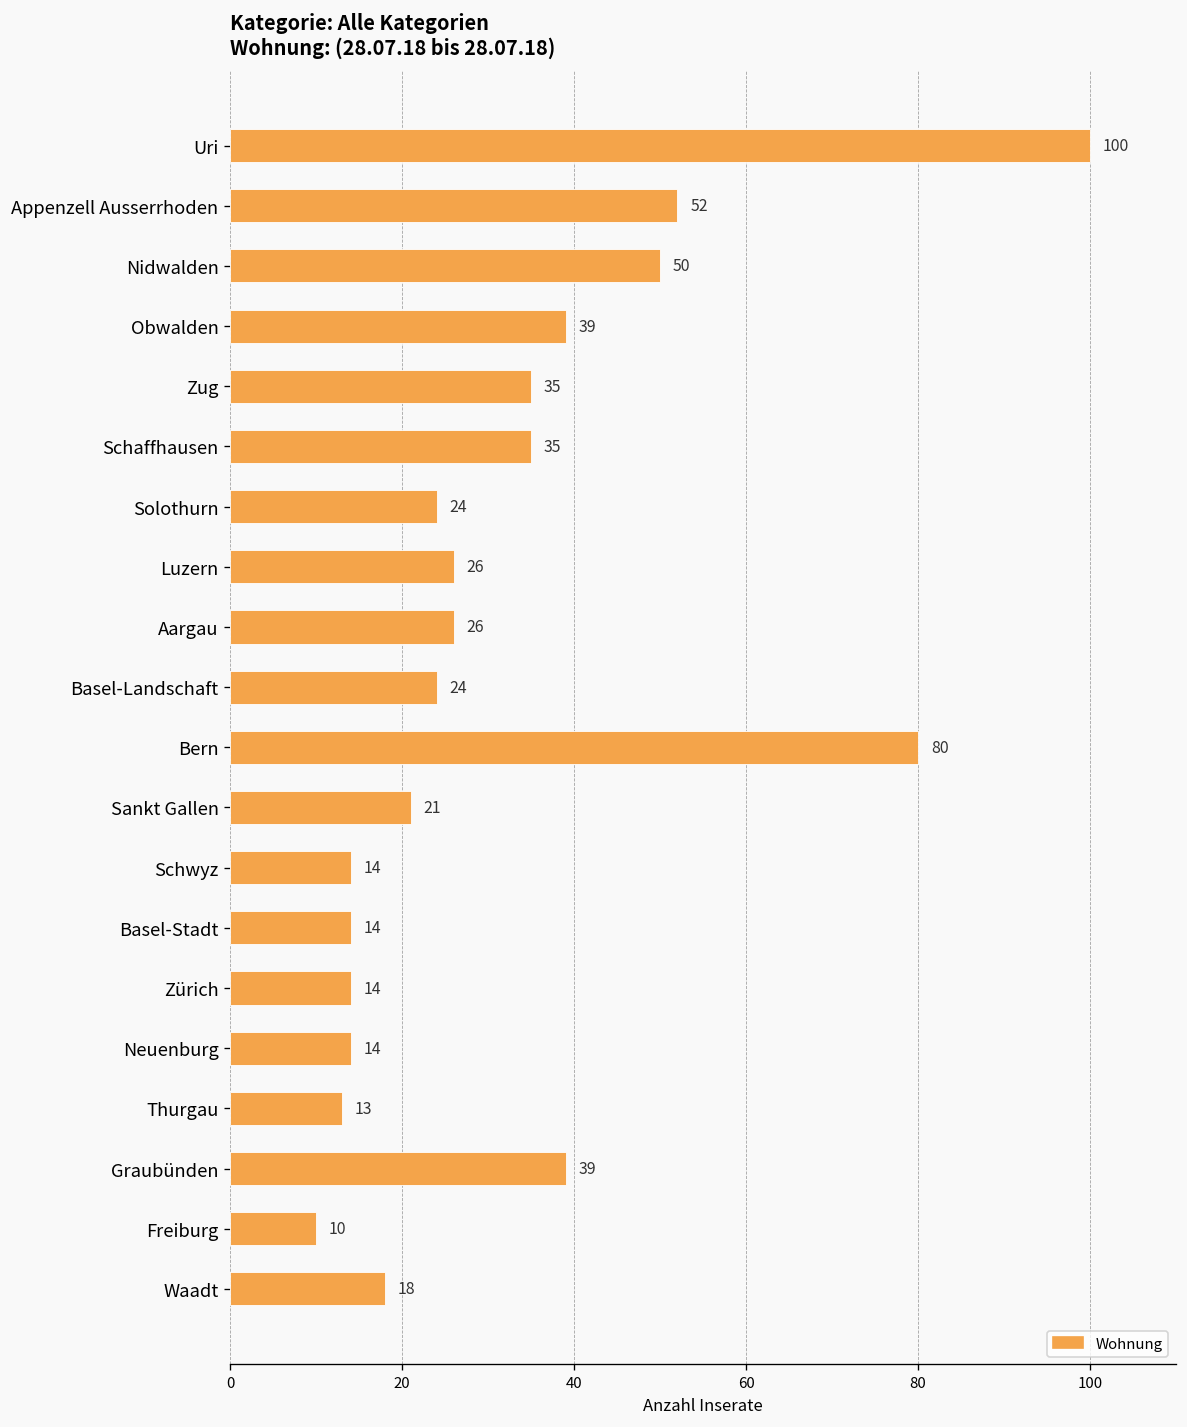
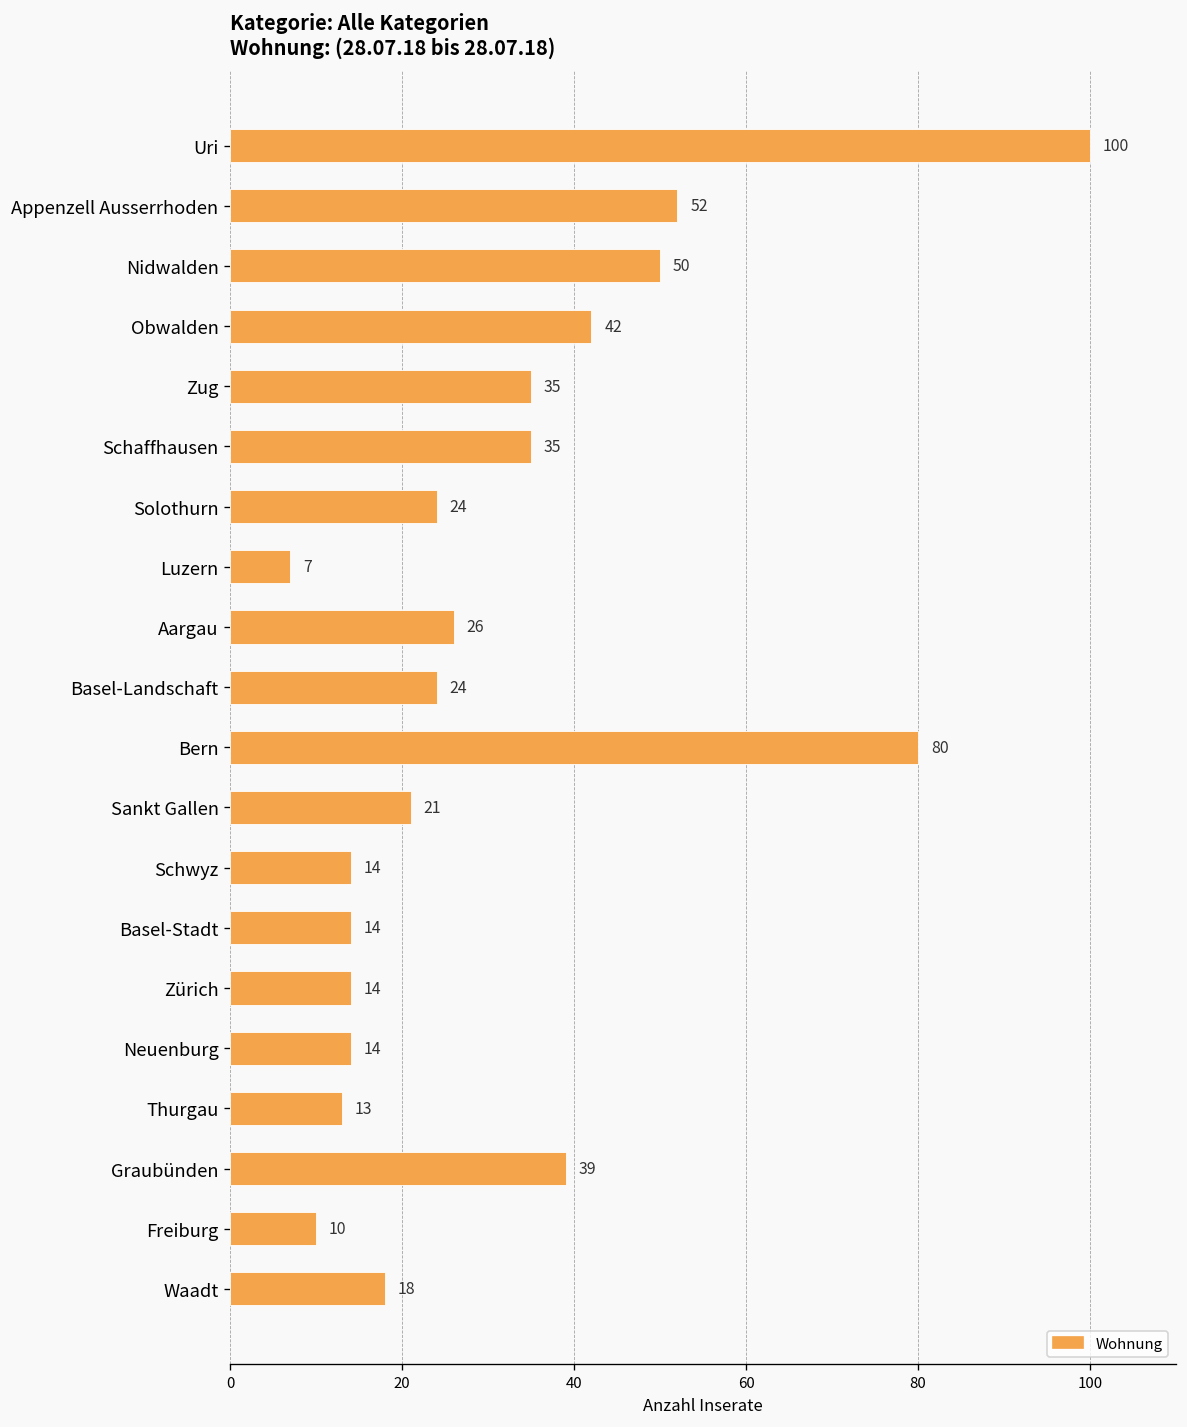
  {
    "Uri": 100,
    "Appenzell Ausserrhoden": 52,
    "Nidwalden": 50,
-   "Obwalden": 39,
+   "Obwalden": 42,
    "Zug": 35,
    "Schaffhausen": 35,
    "Solothurn": 24,
-   "Luzern": 26,
+   "Luzern": 7,
    "Aargau": 26,
    "Basel-Landschaft": 24,
    "Bern": 80,
    "Sankt Gallen": 21,
    "Schwyz": 14,
    "Basel-Stadt": 14,
    "Zürich": 14,
    "Neuenburg": 14,
    "Thurgau": 13,
    "Graubünden": 39,
    "Freiburg": 10,
    "Waadt": 18
  }
